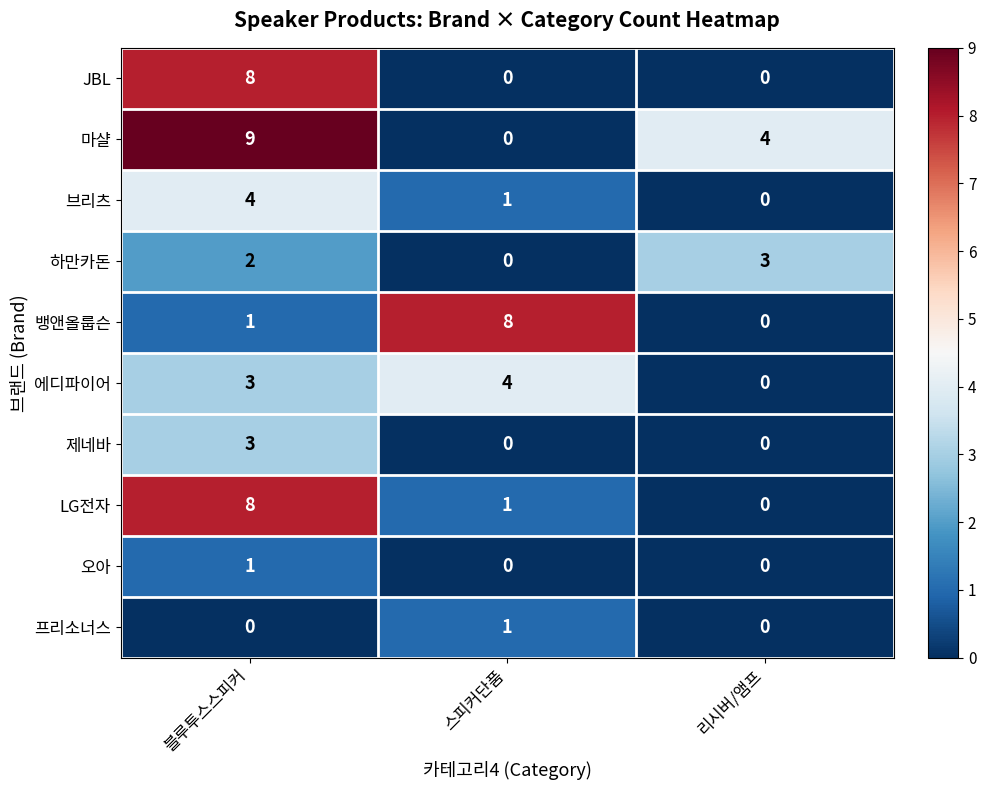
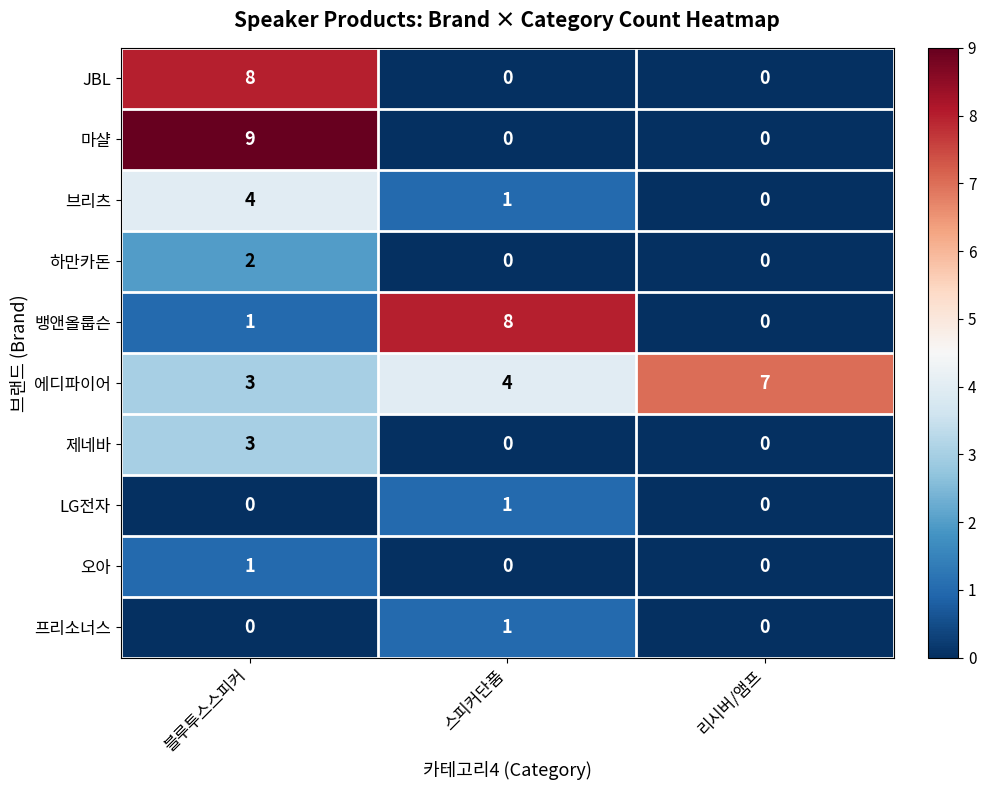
  {
    "JBL": {
      "블루투스스피커": 8,
      "스피커단품": 0,
      "리시버/앰프": 0
    },
    "마샬": {
      "블루투스스피커": 9,
      "스피커단품": 0,
-     "리시버/앰프": 4
+     "리시버/앰프": 0
    },
    "브리츠": {
      "블루투스스피커": 4,
      "스피커단품": 1,
      "리시버/앰프": 0
    },
    "하만카돈": {
      "블루투스스피커": 2,
      "스피커단품": 0,
-     "리시버/앰프": 3
+     "리시버/앰프": 0
    },
    "뱅앤올룹슨": {
      "블루투스스피커": 1,
      "스피커단품": 8,
      "리시버/앰프": 0
    },
    "에디파이어": {
      "블루투스스피커": 3,
      "스피커단품": 4,
-     "리시버/앰프": 0
+     "리시버/앰프": 7
    },
    "제네바": {
      "블루투스스피커": 3,
      "스피커단품": 0,
      "리시버/앰프": 0
    },
    "LG전자": {
-     "블루투스스피커": 8,
+     "블루투스스피커": 0,
      "스피커단품": 1,
      "리시버/앰프": 0
    },
    "오아": {
      "블루투스스피커": 1,
      "스피커단품": 0,
      "리시버/앰프": 0
    },
    "프리소너스": {
      "블루투스스피커": 0,
      "스피커단품": 1,
      "리시버/앰프": 0
    }
  }
